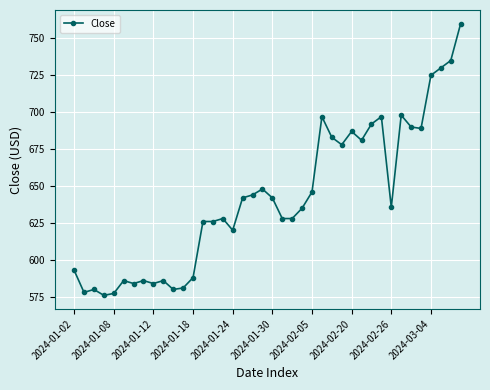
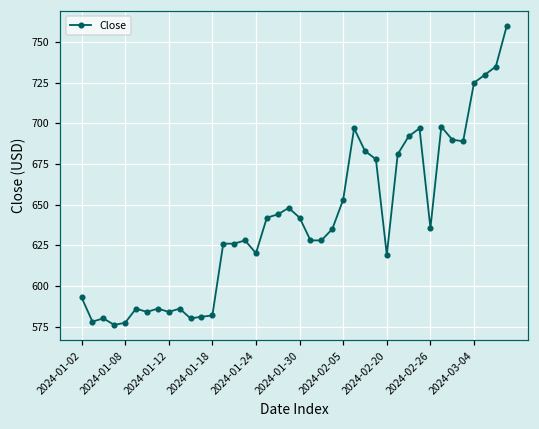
  {
    "2024-01-02": 593,
    "2024-01-08": 577,
    "2024-01-12": 584,
-   "2024-01-18": 588,
+   "2024-01-18": 582,
    "2024-01-24": 620,
    "2024-01-30": 642,
-   "2024-02-05": 646,
-   "2024-02-20": 687,
+   "2024-02-05": 653,
+   "2024-02-20": 619,
    "2024-02-26": 636,
    "2024-03-04": 725
  }
